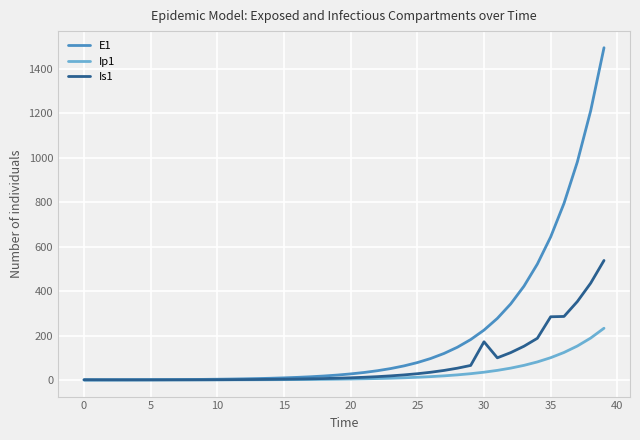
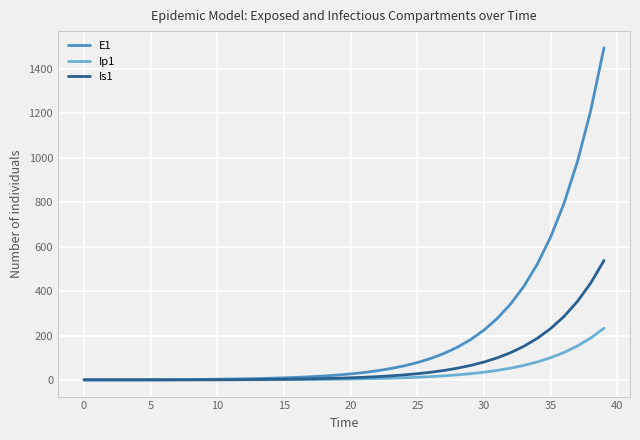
  {
    "Is1": {
      "25": 30,
-     "30": 170,
-     "35": 280
+     "30": 80,
+     "35": 230
    }
  }
